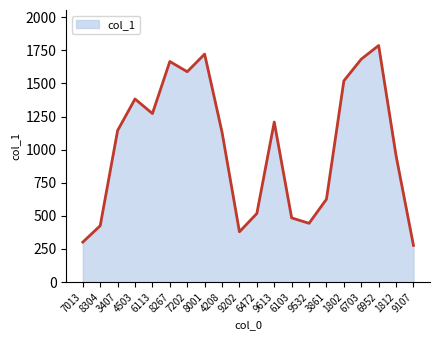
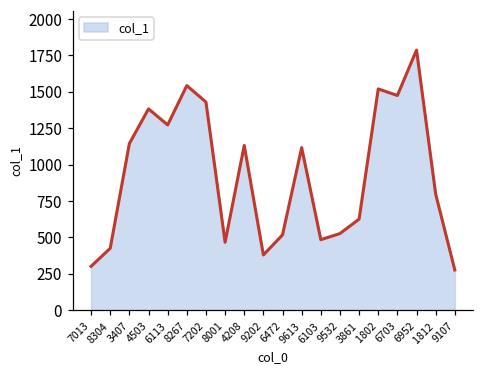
  {
    "7013": 300,
    "8304": 430,
    "3407": 1150,
    "4503": 1380,
    "6113": 1270,
-   "8267": 1670,
-   "7202": 1590,
-   "8001": 1720,
+   "8267": 1540,
+   "7202": 1430,
+   "8001": 470,
    "4208": 1130,
    "9202": 380,
    "6472": 520,
-   "9613": 1210,
+   "9613": 1120,
    "6103": 490,
-   "9532": 440,
+   "9532": 530,
    "3861": 630,
    "1802": 1520,
-   "6703": 1680,
+   "6703": 1480,
    "6952": 1790,
-   "1812": 960,
+   "1812": 800,
    "9107": 280
  }
